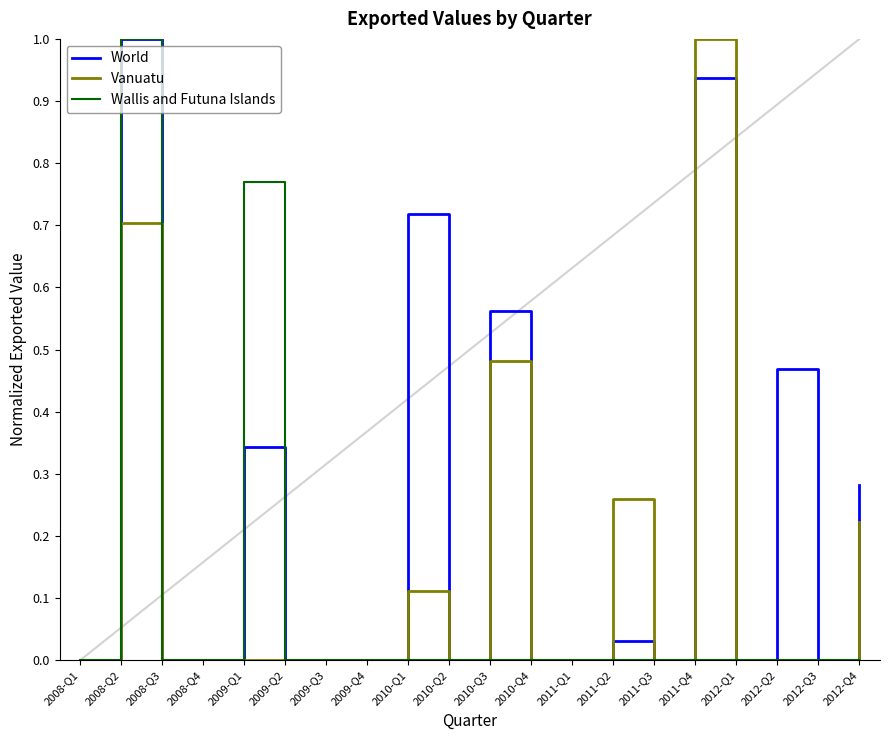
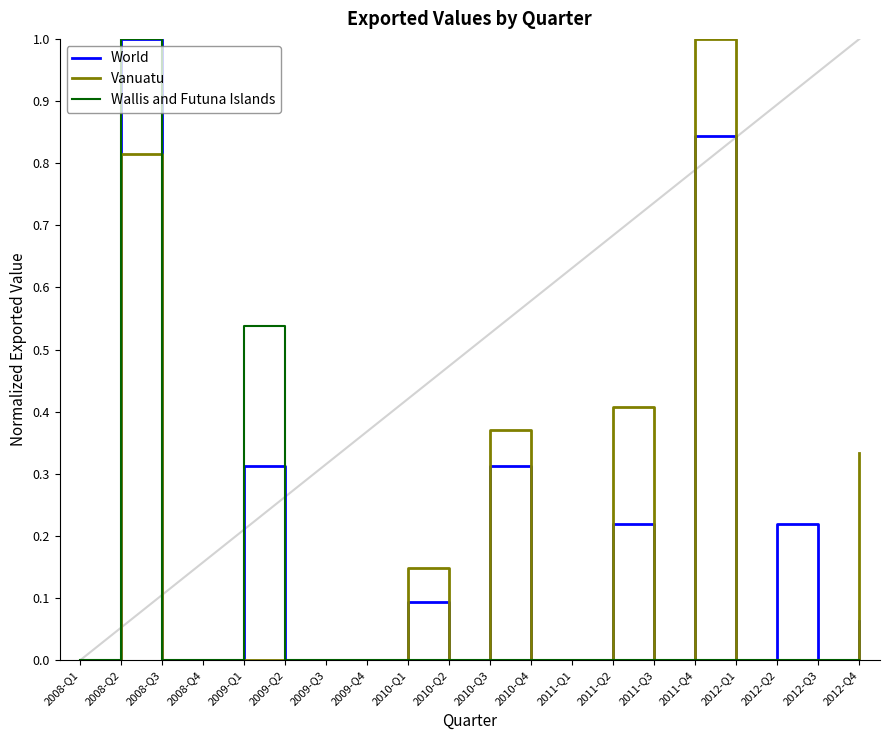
  {
    "World": {
-     "2009-Q1": 0.34,
-     "2010-Q1": 0.72,
-     "2010-Q3": 0.56,
-     "2011-Q2": 0.03,
-     "2011-Q4": 0.94,
-     "2012-Q2": 0.47,
-     "2012-Q4": 0.28
+     "2009-Q1": 0.31,
+     "2010-Q1": 0.09,
+     "2010-Q3": 0.31,
+     "2011-Q2": 0.22,
+     "2011-Q4": 0.84,
+     "2012-Q2": 0.22,
+     "2012-Q4": 0.06
    },
    "Vanuatu": {
-     "2008-Q2": 0.70,
+     "2008-Q2": 0.81,
      "2009-Q1": 0.00,
-     "2010-Q1": 0.11,
-     "2010-Q3": 0.48,
-     "2011-Q2": 0.26,
+     "2010-Q1": 0.15,
+     "2010-Q3": 0.37,
+     "2011-Q2": 0.41,
      "2011-Q4": 1.00,
-     "2012-Q4": 0.22
+     "2012-Q4": 0.33
    },
    "Wallis and Futuna Islands": {
-     "2009-Q1": 0.77,
+     "2009-Q1": 0.54,
      "2010-Q1": 0.00,
      "2010-Q3": 0.00,
      "2011-Q2": 0.00,
      "2011-Q4": 0.00,
      "2012-Q4": 0.00
    }
  }
